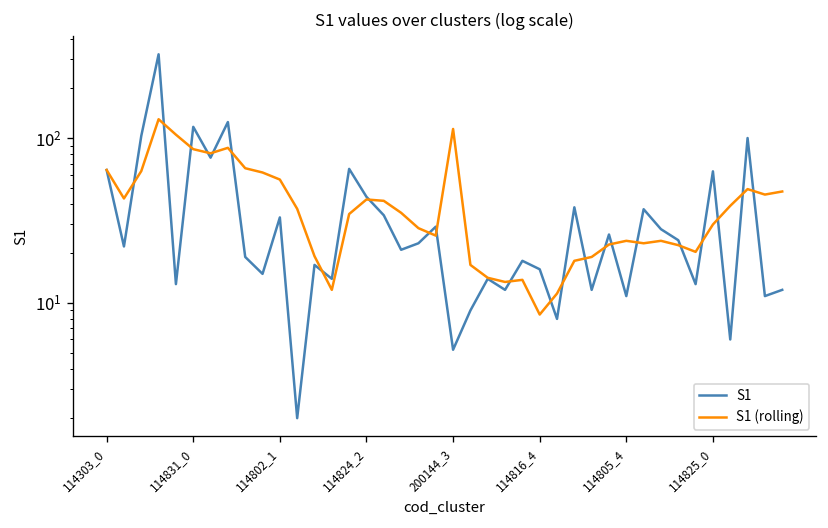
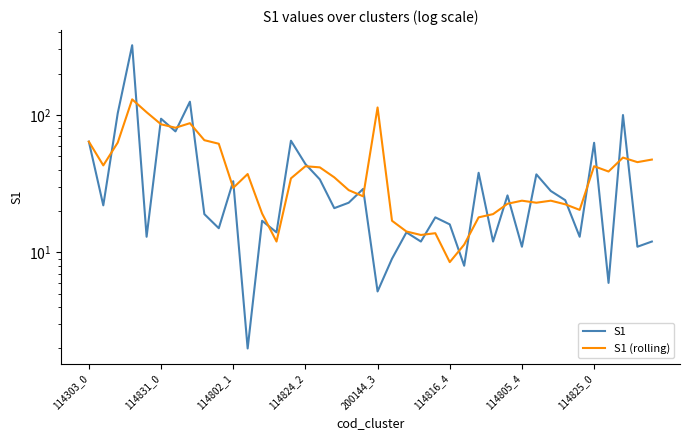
  {
    "S1": {
-     "114831_0": 120,
+     "114831_0": 90,
      "114802_1": 33,
      "200144_3": 5,
      "114816_4": 16,
      "114805_4": 11,
      "114825_0": 60
    },
    "S1 (rolling)": {
      "114831_0": 90,
-     "114802_1": 56,
+     "114802_1": 30,
      "200144_3": 110,
      "114816_4": 9,
      "114805_4": 24,
-     "114825_0": 30
+     "114825_0": 42
    }
  }
